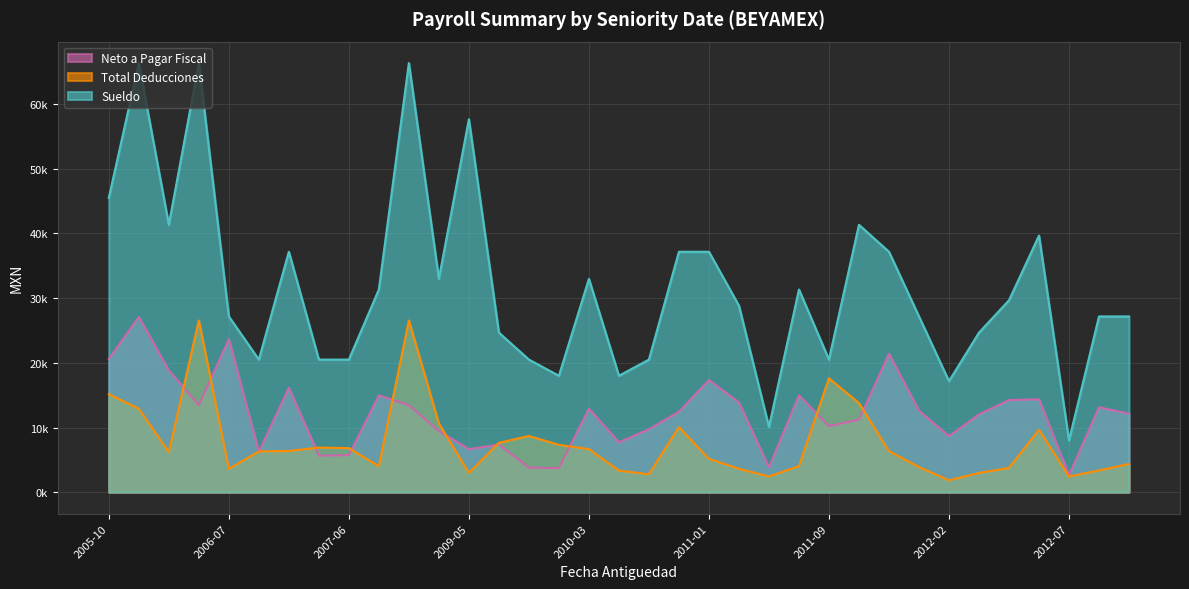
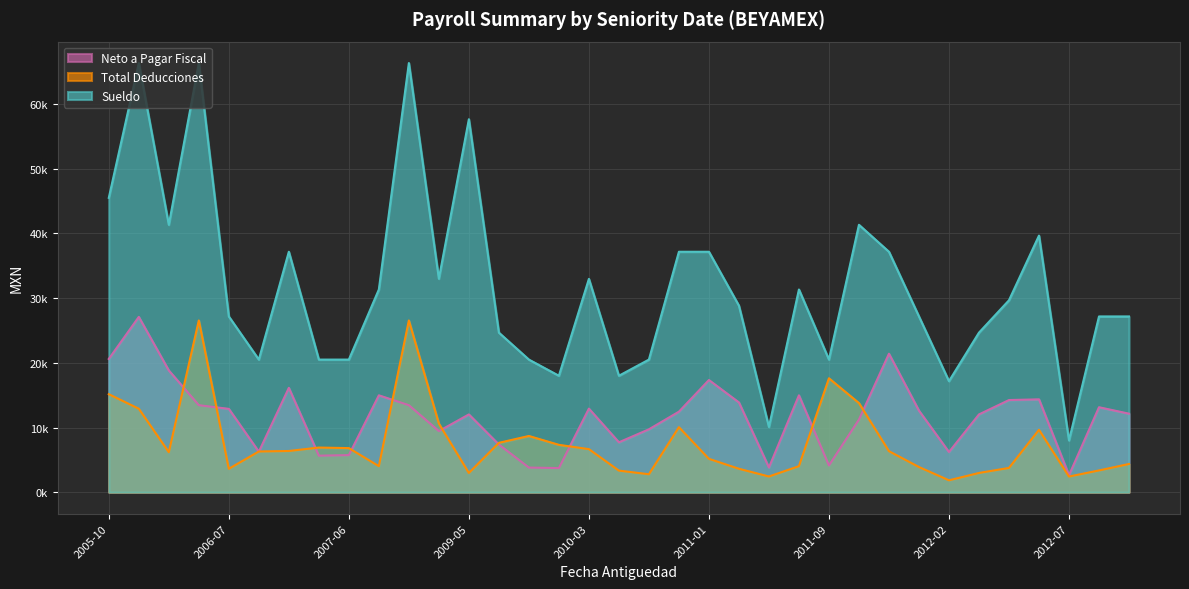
  {
    "Neto a Pagar Fiscal": {
      "2005-10": 21000,
-     "2006-07": 24000,
+     "2006-07": 13000,
      "2007-06": 6000,
-     "2009-05": 7000,
+     "2009-05": 12000,
      "2010-03": 13000,
      "2011-01": 17000,
-     "2011-09": 10000,
-     "2012-02": 9000
+     "2011-09": 4000,
+     "2012-02": 6000
    },
    "Total Deducciones": {
      "2005-10": 15000,
      "2006-07": 4000,
      "2007-06": 7000,
      "2009-05": 3000,
      "2010-03": 7000,
      "2011-01": 5000,
      "2011-09": 18000,
      "2012-02": 2000
    },
    "Sueldo": {
      "2005-10": 46000,
      "2006-07": 27000,
      "2007-06": 20000,
      "2009-05": 58000,
      "2010-03": 33000,
      "2011-01": 37000,
      "2011-09": 20000,
      "2012-02": 17000,
      "2012-07": 8000
    }
  }
